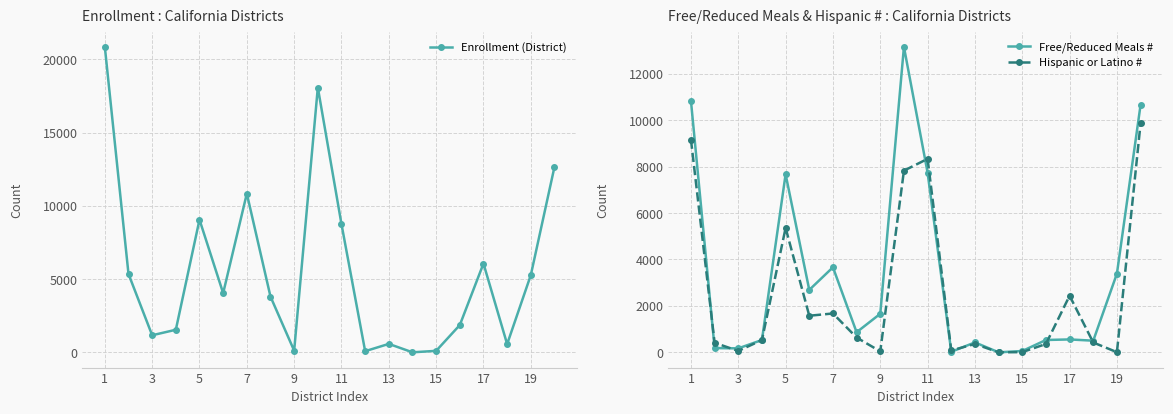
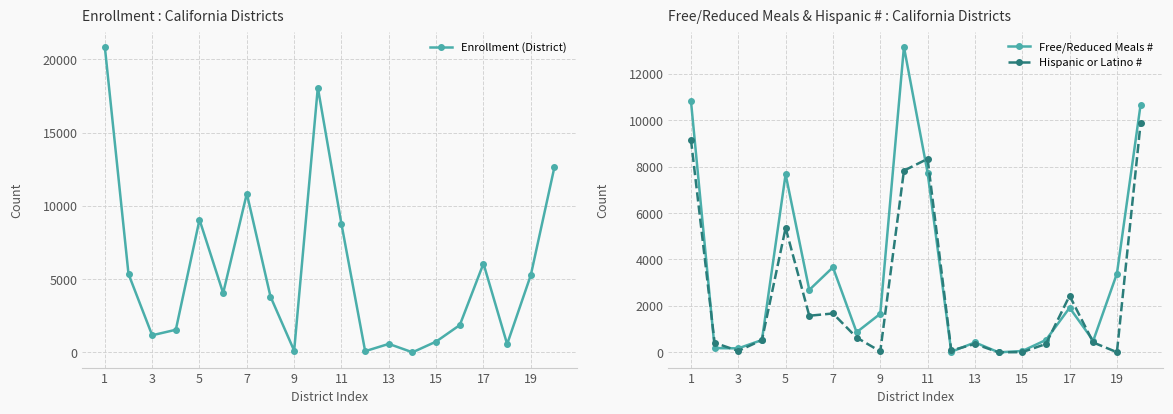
  {
    "Enrollment : California Districts": {
      "1": 20800,
      "3": 1200,
      "5": 9100,
      "7": 10800,
      "9": 100,
      "11": 8700,
      "13": 600,
-     "15": 100,
+     "15": 700,
      "17": 6100,
      "19": 5300
    },
    "Free/Reduced Meals & Hispanic # : California Districts": {
      "Free/Reduced Meals #": {
        "1": 10800,
        "3": 200,
        "5": 7700,
        "7": 3700,
        "9": 1700,
        "11": 7700,
-       "17": 600,
+       "17": 1900,
        "19": 3400
      },
      "Hispanic or Latino #": {
        "1": 9200,
        "3": 100,
        "5": 5400,
        "7": 1700,
        "9": 0,
        "11": 8300,
        "17": 2400,
        "19": 0
      }
    }
  }
